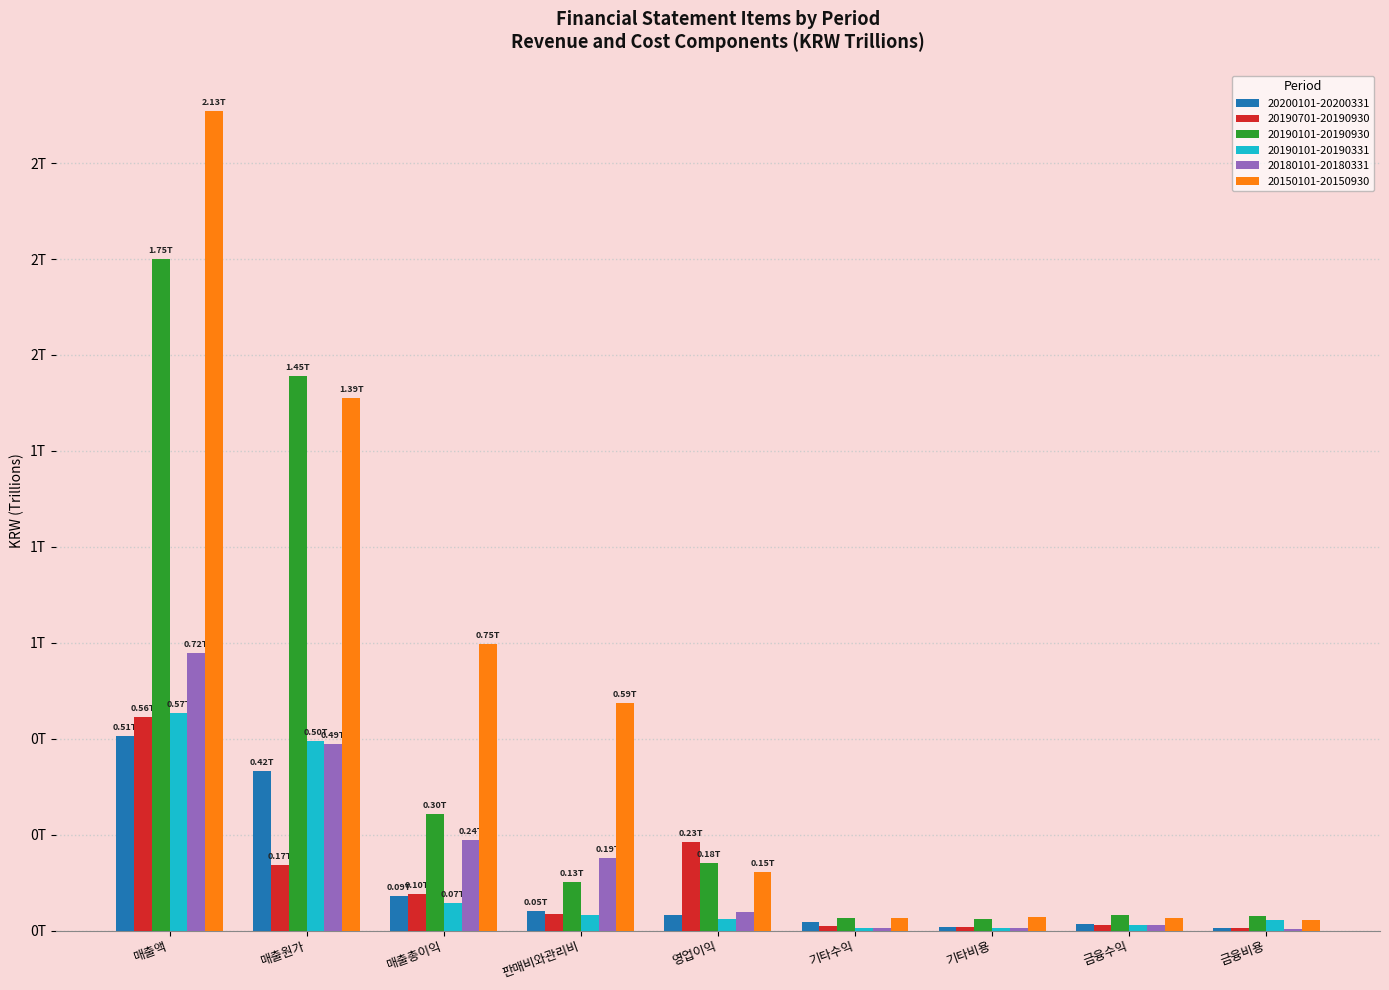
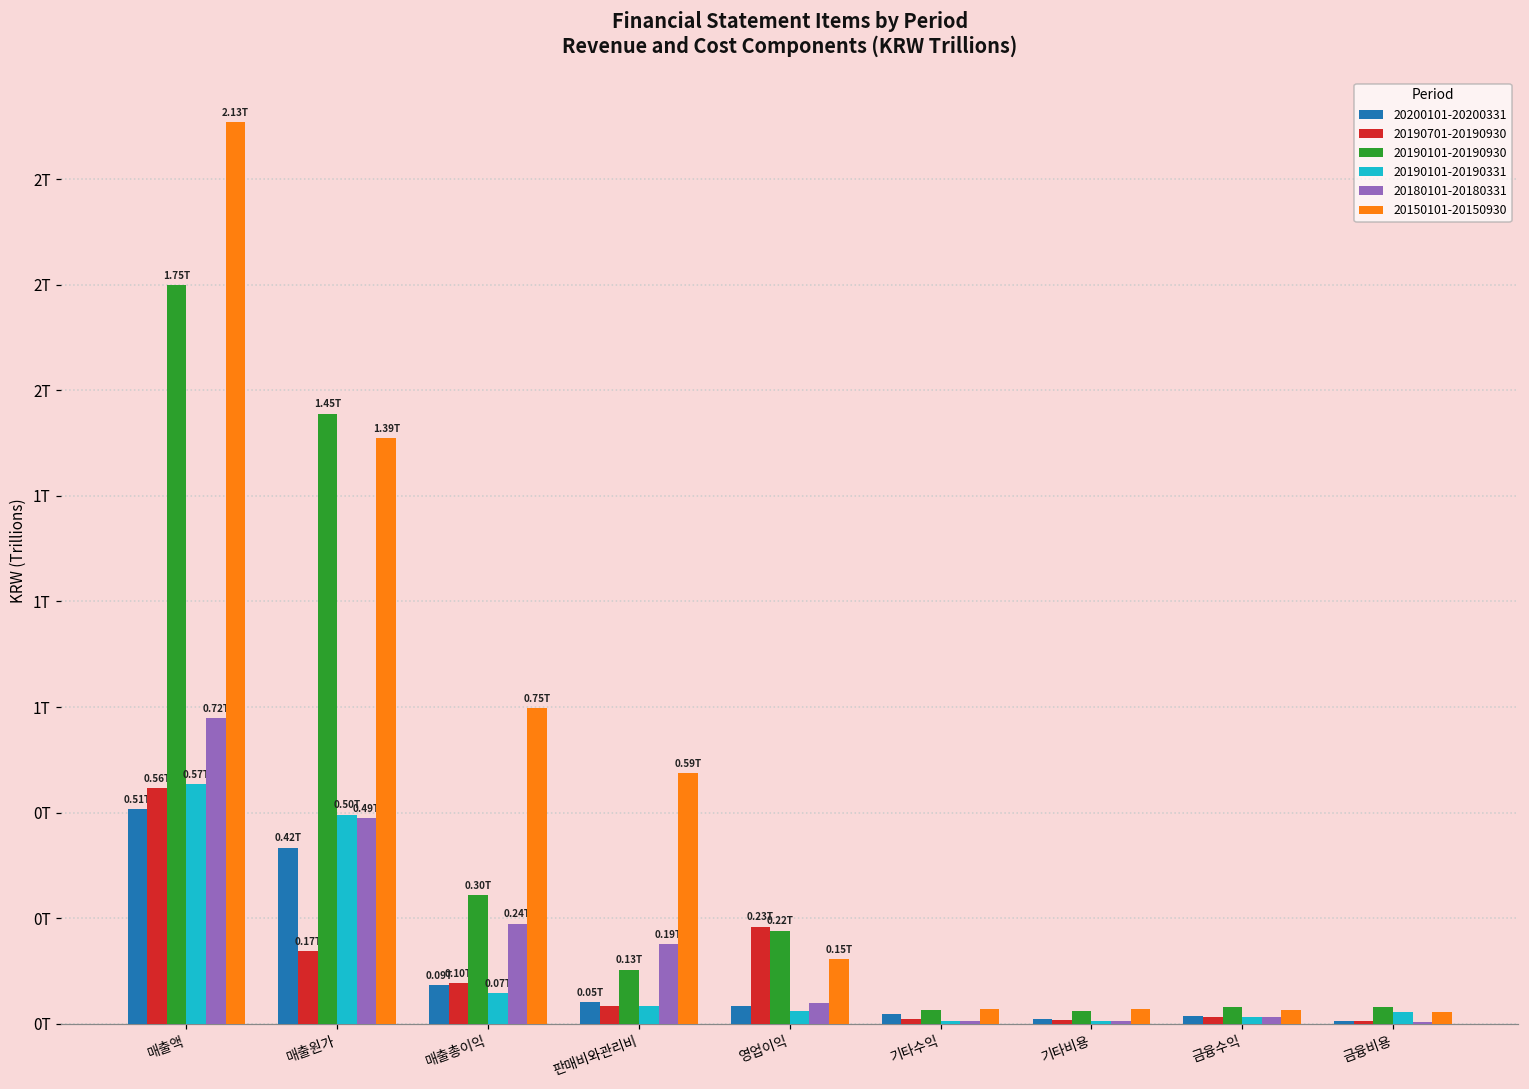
  {
    "20200101-20200331": {
      "매출액": "0.51T",
      "매출원가": "0.42T",
      "판매비와관리비": "0.05T"
    },
    "20190701-20190930": {
      "매출액": "0.56T",
      "매출원가": "0.17T"
    },
    "20190101-20190930": {
      "매출액": "1.75T",
      "매출원가": "1.45T",
      "매출총이익": "0.30T",
      "판매비와관리비": "0.13T",
-     "영업이익": "0.18T"
+     "영업이익": "0.22T"
    },
    "20190101-20190331": {
      "매출액": "0.57T",
      "매출총이익": "0.07T"
    },
    "20180101-20180331": {
      "매출액": "0.72T",
      "매출총이익": "0.24T",
      "판매비와관리비": "0.19T"
    },
    "20150101-20150930": {
      "매출액": "2.13T",
      "매출원가": "1.39T",
      "매출총이익": "0.75T",
      "판매비와관리비": "0.59T",
      "영업이익": "0.15T"
    }
  }
